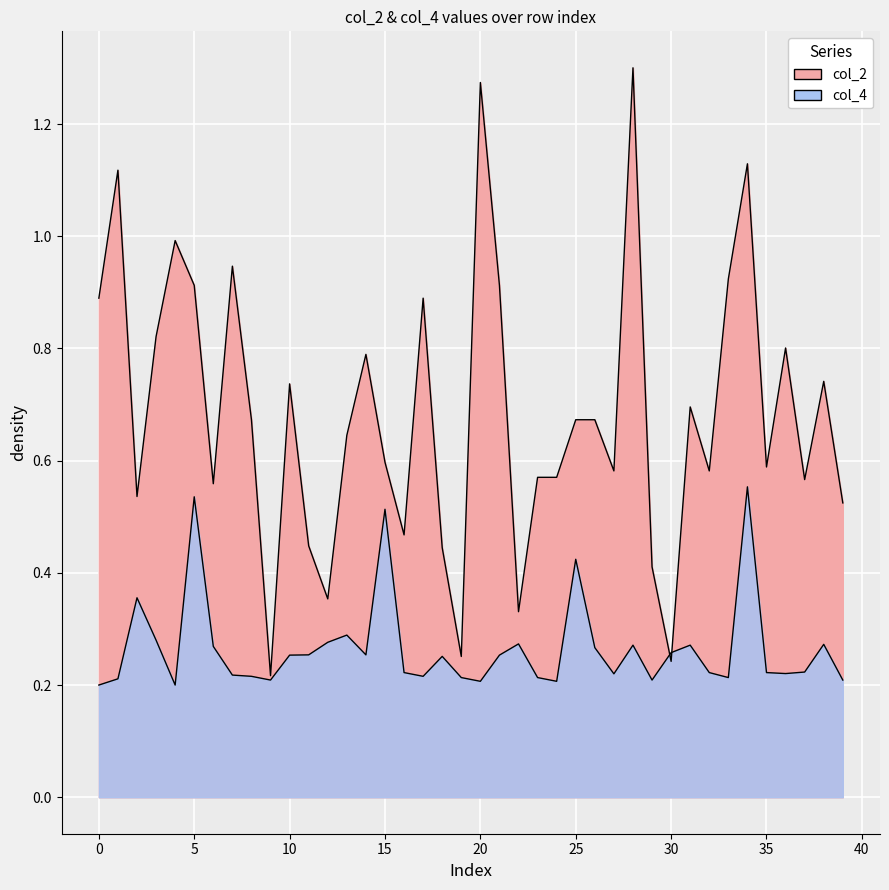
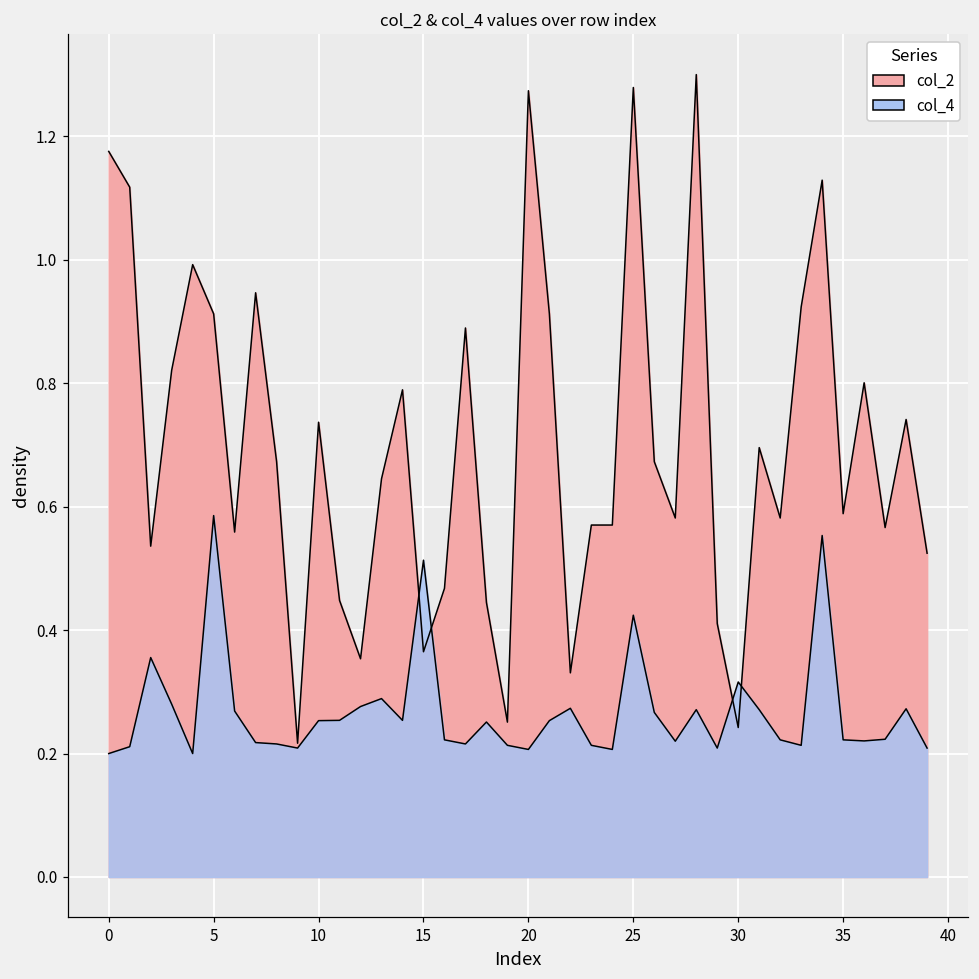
  {
    "col_2": {
-     "0": 0.89,
+     "0": 1.18,
      "5": 0.91,
      "10": 0.74,
-     "15": 0.60,
+     "15": 0.36,
      "20": 1.27,
-     "25": 0.67,
+     "25": 1.28,
      "30": 0.24,
      "35": 0.59
    },
    "col_4": {
      "0": 0.20,
-     "5": 0.54,
+     "5": 0.59,
      "10": 0.25,
      "15": 0.51,
      "20": 0.21,
      "25": 0.42,
-     "30": 0.26,
+     "30": 0.32,
      "35": 0.22
    }
  }
